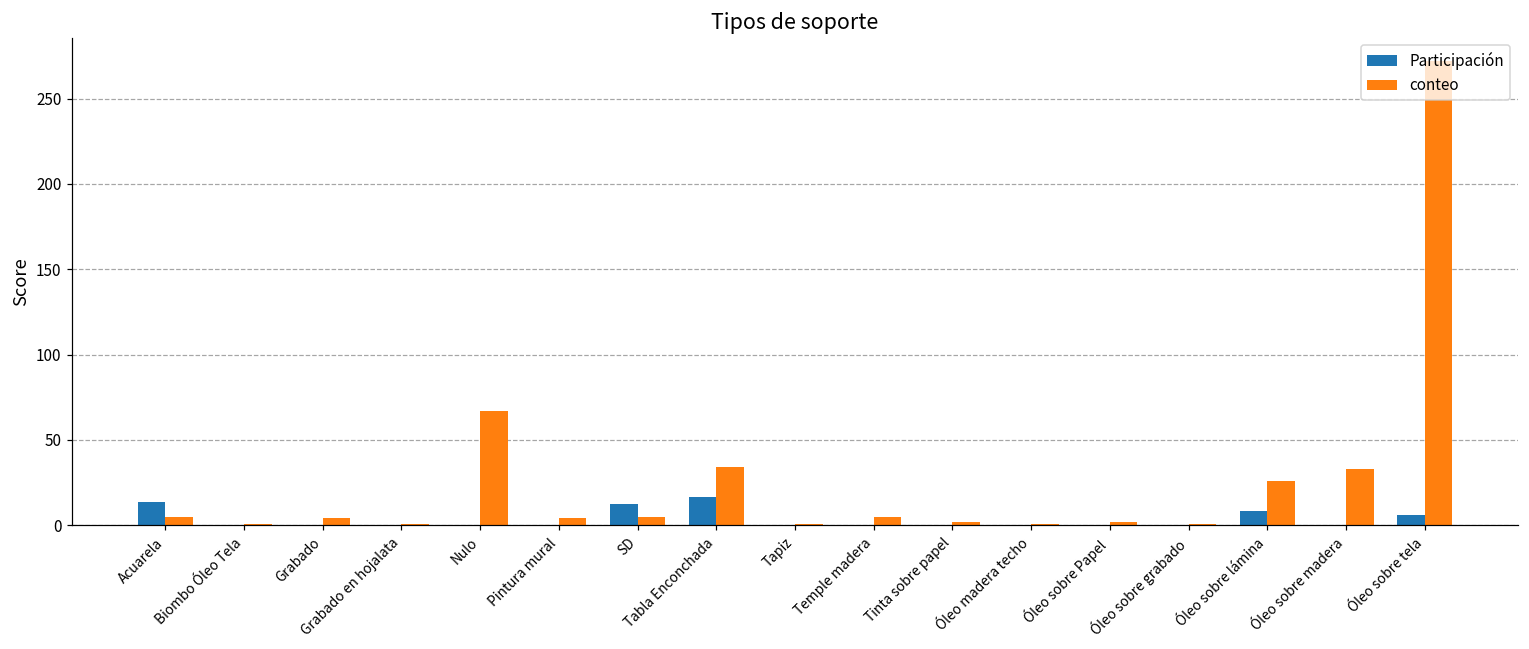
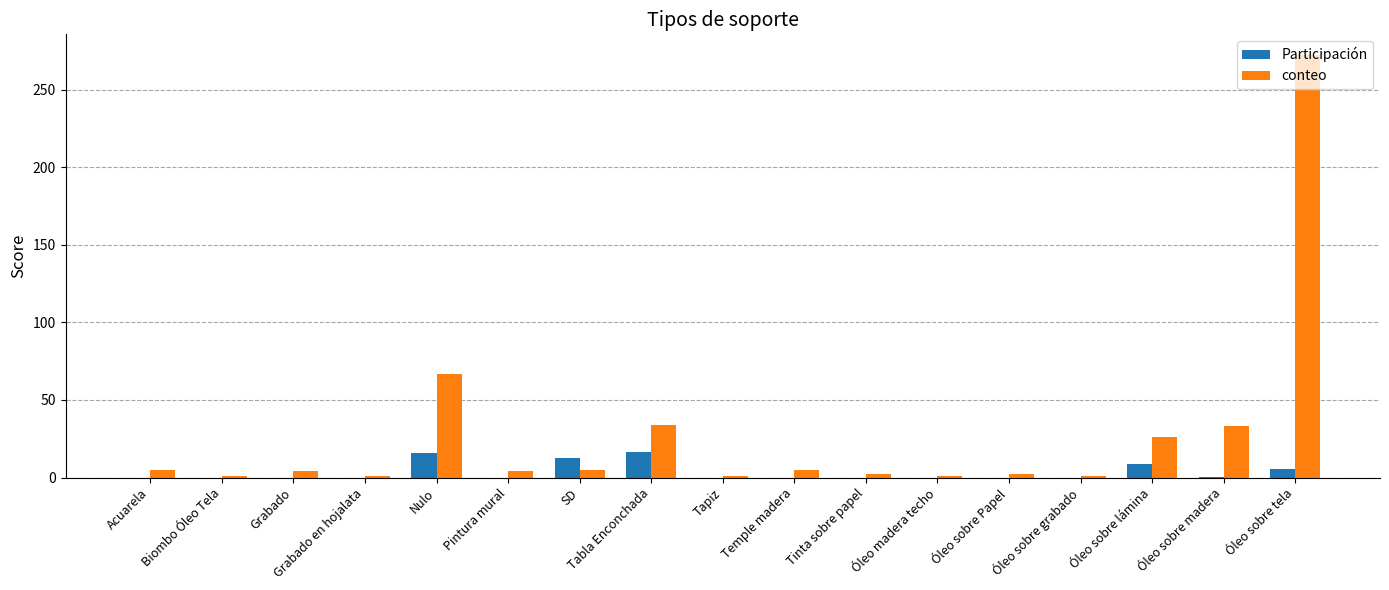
  {
    "Participación": {
-     "Acuarela": 14,
-     "Nulo": 0,
+     "Acuarela": 0,
+     "Nulo": 16,
      "SD": 12,
      "Tabla Enconchada": 17,
      "Óleo sobre lámina": 9,
      "Óleo sobre tela": 6
    },
    "conteo": {
      "Acuarela": 5,
      "Grabado": 4,
      "Nulo": 67,
      "Pintura mural": 4,
      "SD": 5,
      "Tabla Enconchada": 34,
      "Temple madera": 5,
      "Tinta sobre papel": 2,
      "Óleo sobre Papel": 2,
      "Óleo sobre lámina": 26,
      "Óleo sobre madera": 33
    }
  }
